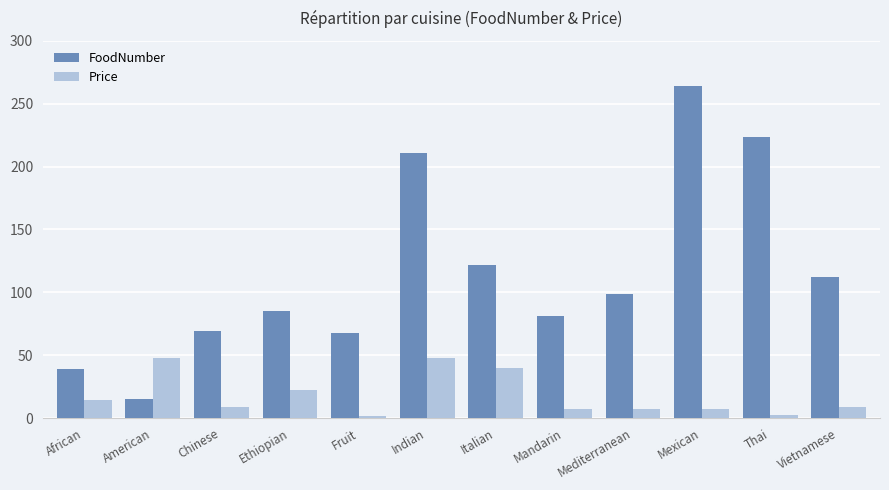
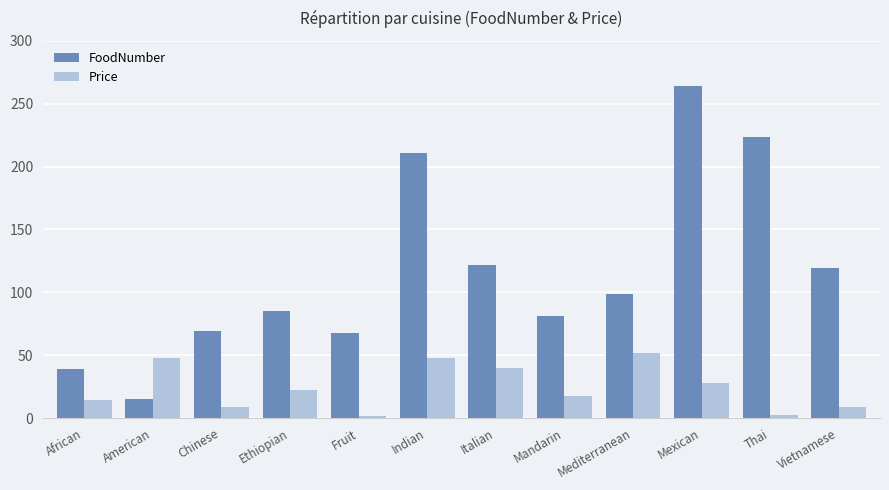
  {
    "FoodNumber": {
      "African": 39,
      "American": 16,
      "Chinese": 69,
      "Ethiopian": 85,
      "Fruit": 68,
      "Indian": 211,
      "Italian": 122,
      "Mandarin": 81,
      "Mediterranean": 99,
      "Mexican": 264,
      "Thai": 223,
-     "Vietnamese": 112
+     "Vietnamese": 119
    },
    "Price": {
      "African": 14,
      "American": 48,
      "Chinese": 9,
      "Ethiopian": 22,
      "Fruit": 2,
      "Indian": 48,
      "Italian": 40,
-     "Mandarin": 7,
-     "Mediterranean": 7,
-     "Mexican": 7,
+     "Mandarin": 18,
+     "Mediterranean": 52,
+     "Mexican": 28,
      "Thai": 2,
      "Vietnamese": 9
    }
  }
